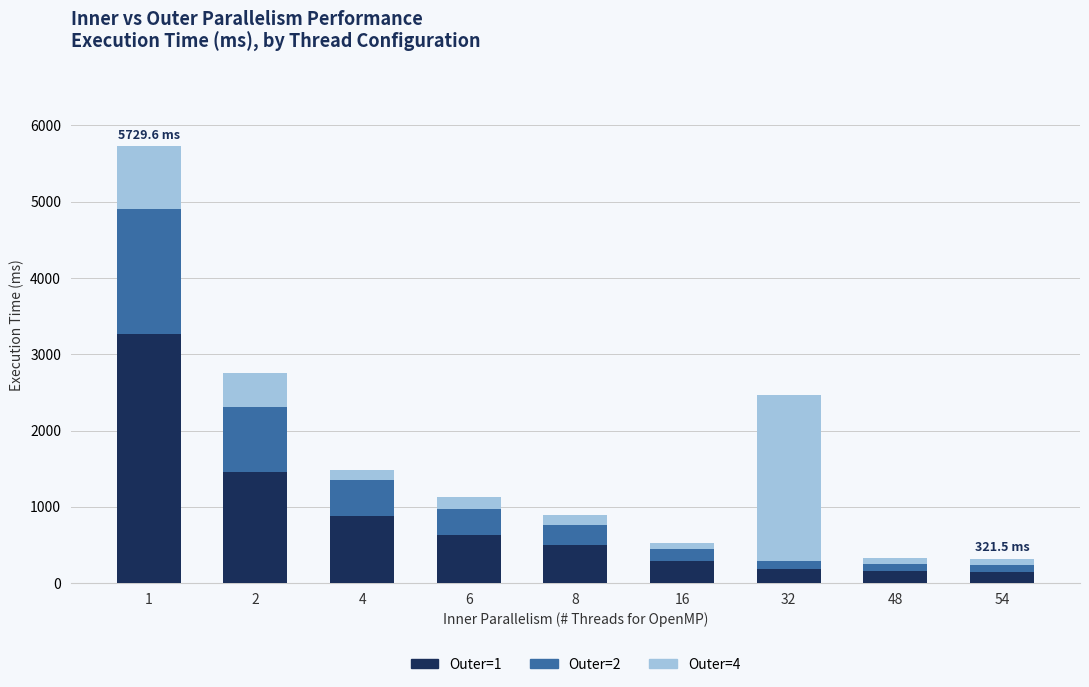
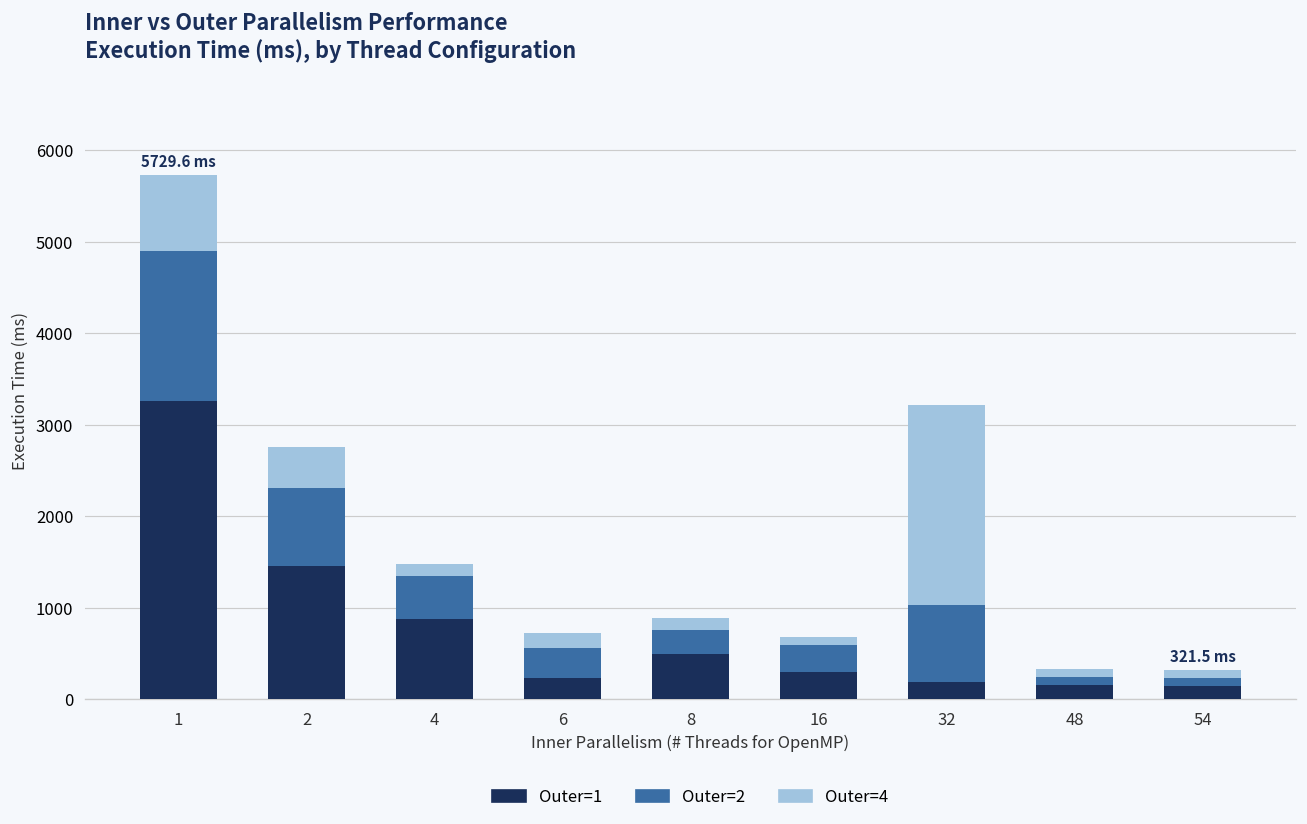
  {
    "Outer=1": {
      "1": 3300,
      "2": 1500,
      "4": 900,
-     "6": 600,
+     "6": 200,
      "8": 500,
      "16": 300,
      "32": 200,
      "48": 200,
      "54": 100
    },
    "Outer=2": {
      "1": 1600,
      "2": 800,
      "4": 500,
      "6": 300,
      "8": 300,
-     "16": 200,
-     "32": 100,
+     "16": 300,
+     "32": 800,
      "48": 100,
      "54": 100
    },
    "Outer=4": {
      "2": 400,
      "4": 100,
      "6": 200,
      "8": 100,
      "16": 100,
      "32": 2200,
      "48": 100
    }
  }
